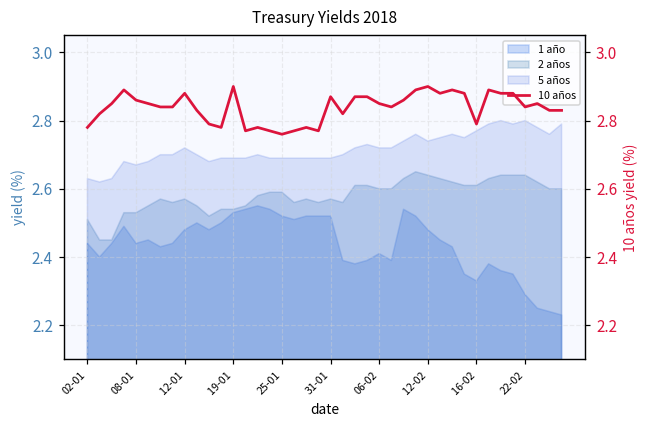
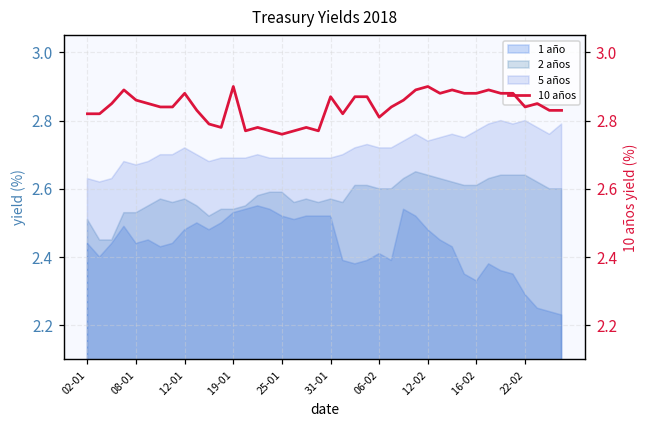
  {
    "10 años": {
-     "02-01": 2.78,
+     "02-01": 2.82,
      "08-01": 2.86,
      "12-01": 2.88,
      "19-01": 2.90,
      "25-01": 2.76,
      "31-01": 2.87,
-     "06-02": 2.85,
+     "06-02": 2.81,
      "12-02": 2.90,
-     "16-02": 2.79
+     "16-02": 2.88
    }
  }
